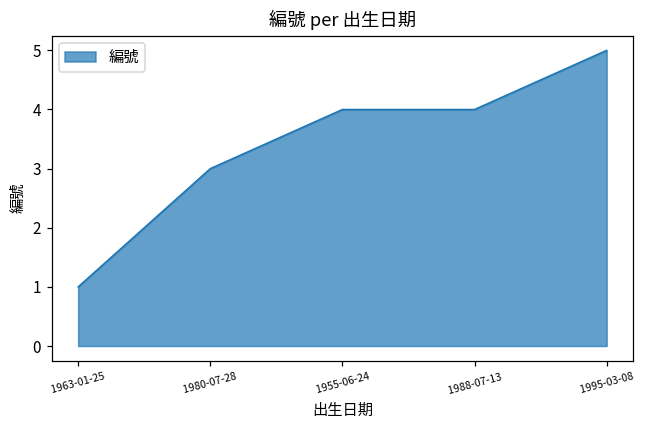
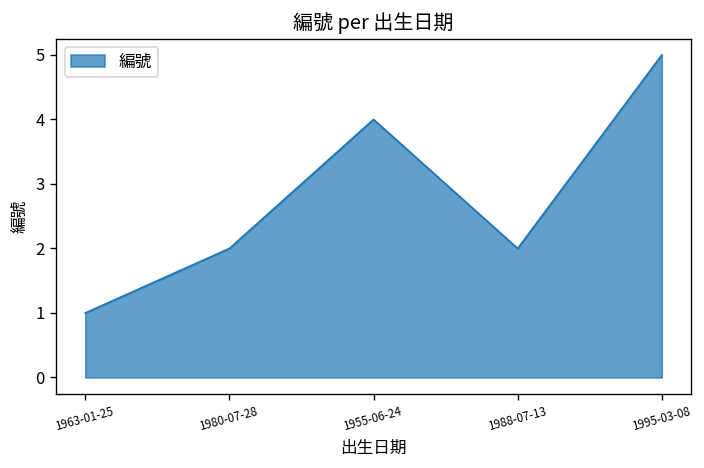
  {
    "1963-01-25": 1,
-   "1980-07-28": 3,
+   "1980-07-28": 2,
    "1955-06-24": 4,
-   "1988-07-13": 4,
+   "1988-07-13": 2,
    "1995-03-08": 5
  }
